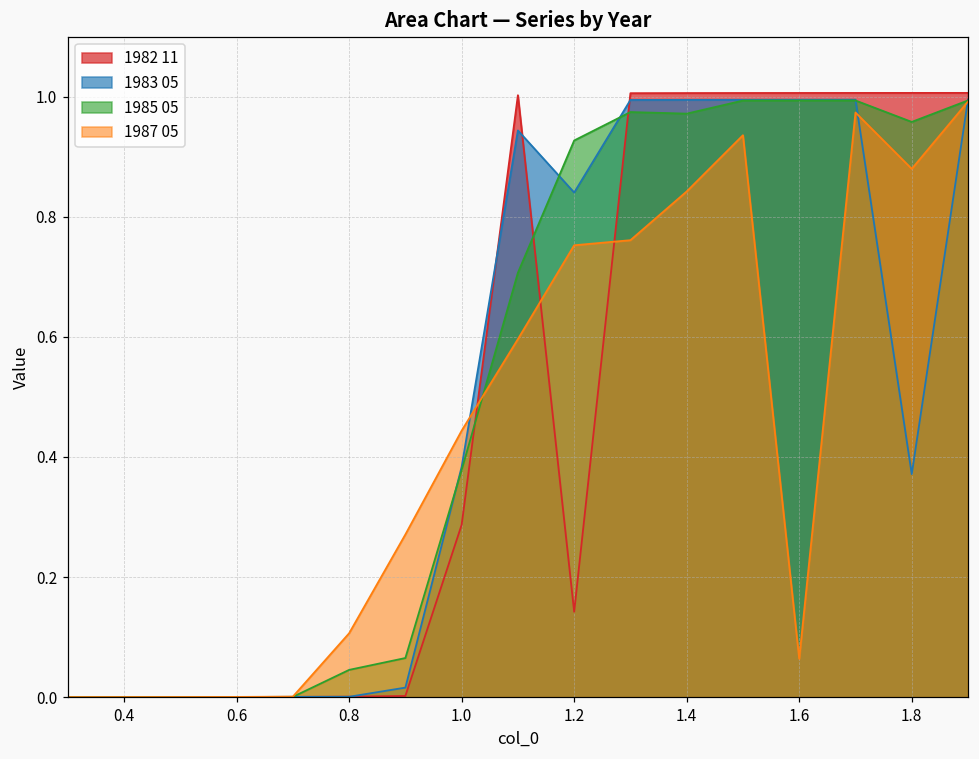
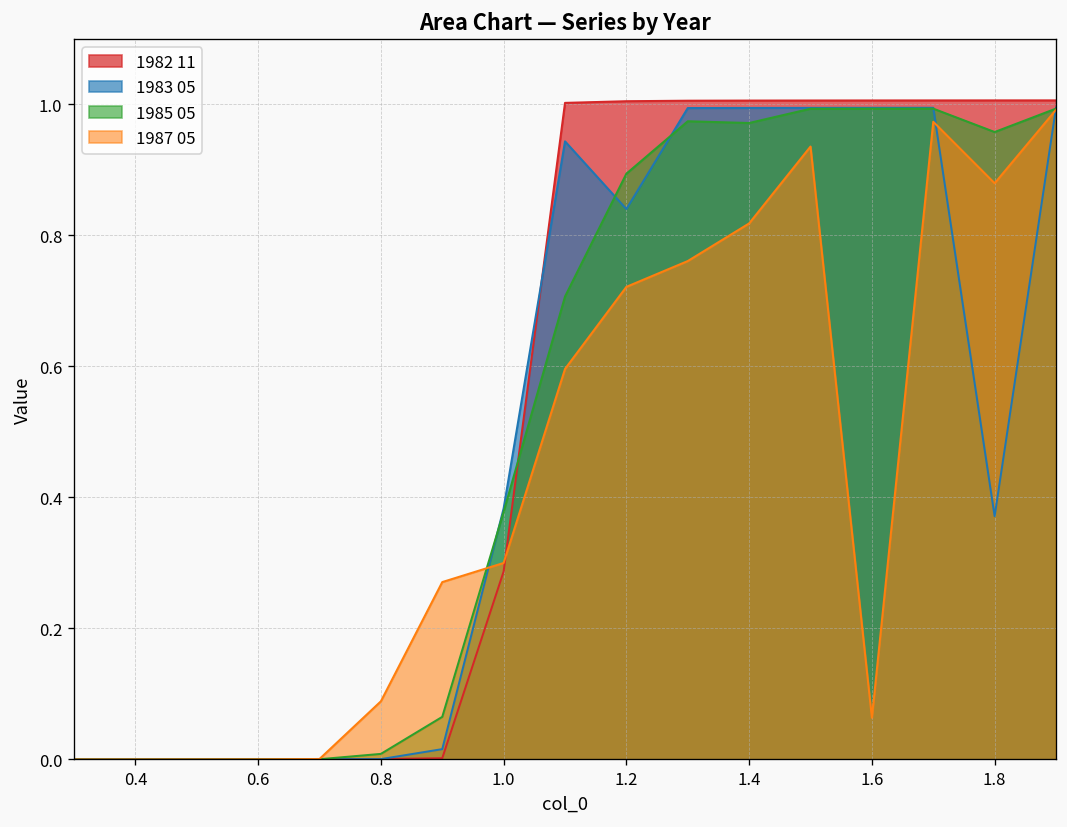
  {
    "1982 11": {
      "1.0": 0.29,
-     "1.2": 0.14,
+     "1.2": 1.01,
      "1.4": 1.01,
      "1.6": 1.01,
      "1.8": 1.01
    },
    "1983 05": {
      "1.0": 0.38,
      "1.2": 0.84,
      "1.4": 0.99,
      "1.8": 0.37
    },
    "1985 05": {
-     "0.8": 0.05,
+     "0.8": 0.01,
      "1.0": 0.38,
-     "1.2": 0.93,
+     "1.2": 0.89,
      "1.4": 0.97,
      "1.8": 0.96
    },
    "1987 05": {
-     "0.8": 0.11,
-     "1.0": 0.44,
-     "1.2": 0.75,
-     "1.4": 0.84,
+     "0.8": 0.09,
+     "1.0": 0.30,
+     "1.2": 0.72,
+     "1.4": 0.82,
      "1.6": 0.06,
      "1.8": 0.88
    }
  }
